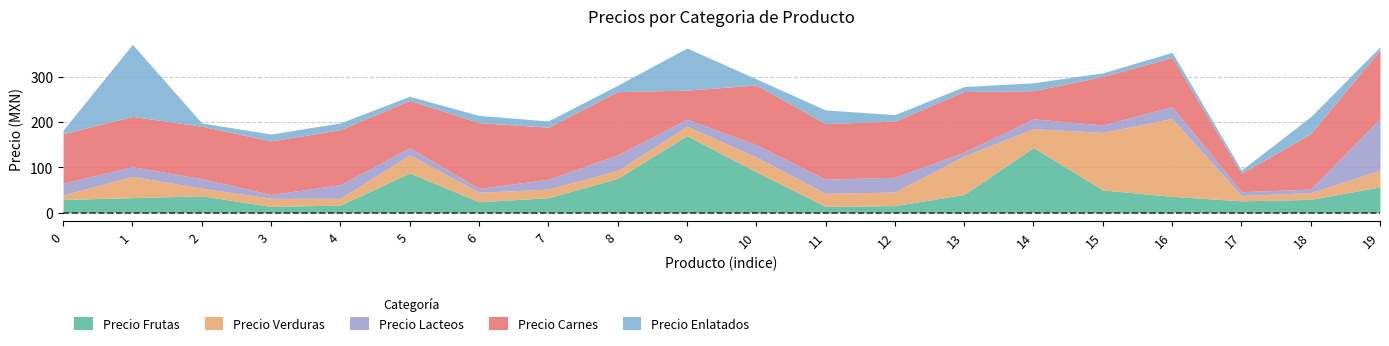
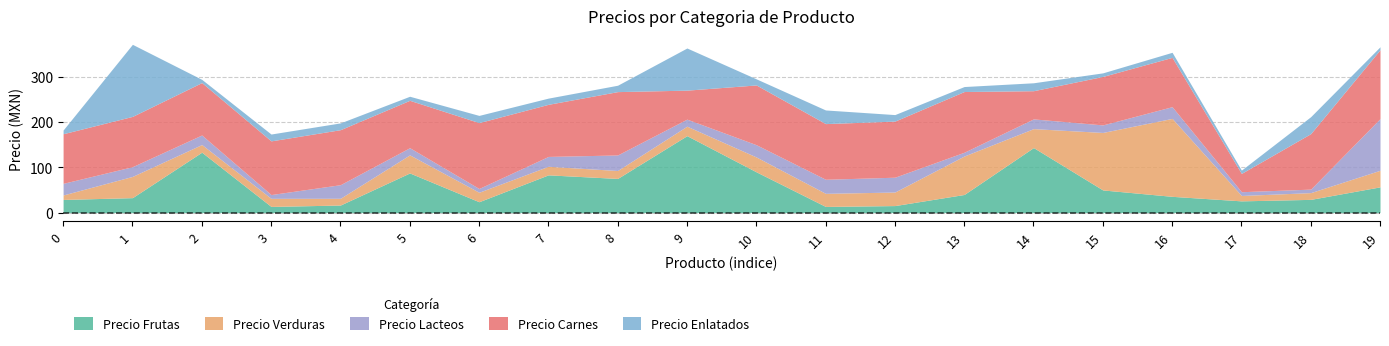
  {
    "Precio Frutas": {
      "0": 30,
      "1": 30,
-     "2": 40,
+     "2": 130,
      "3": 10,
      "4": 20,
      "5": 90,
      "6": 20,
-     "7": 30,
+     "7": 80,
      "8": 80,
      "9": 170,
      "10": 90,
      "11": 10,
      "12": 20,
      "13": 40,
      "14": 140,
      "15": 50,
      "16": 40,
      "17": 30,
      "18": 30,
      "19": 60
    }
  }
